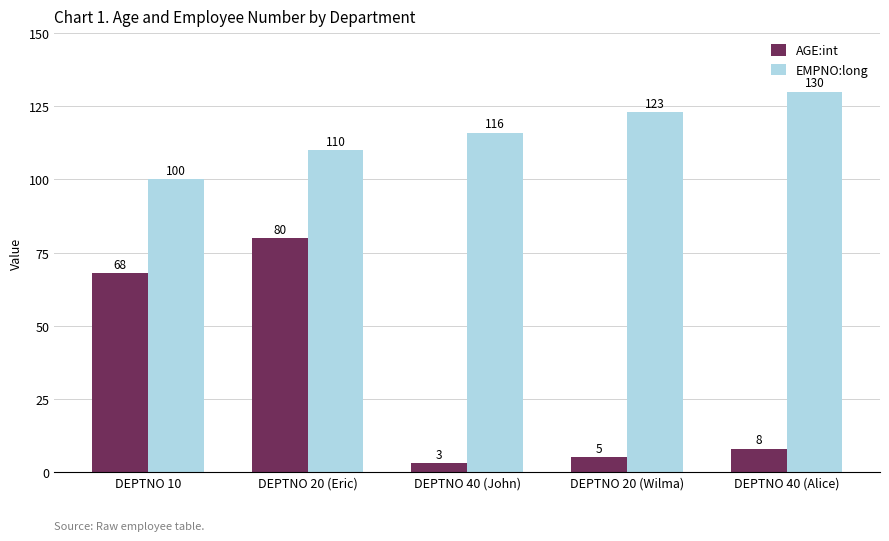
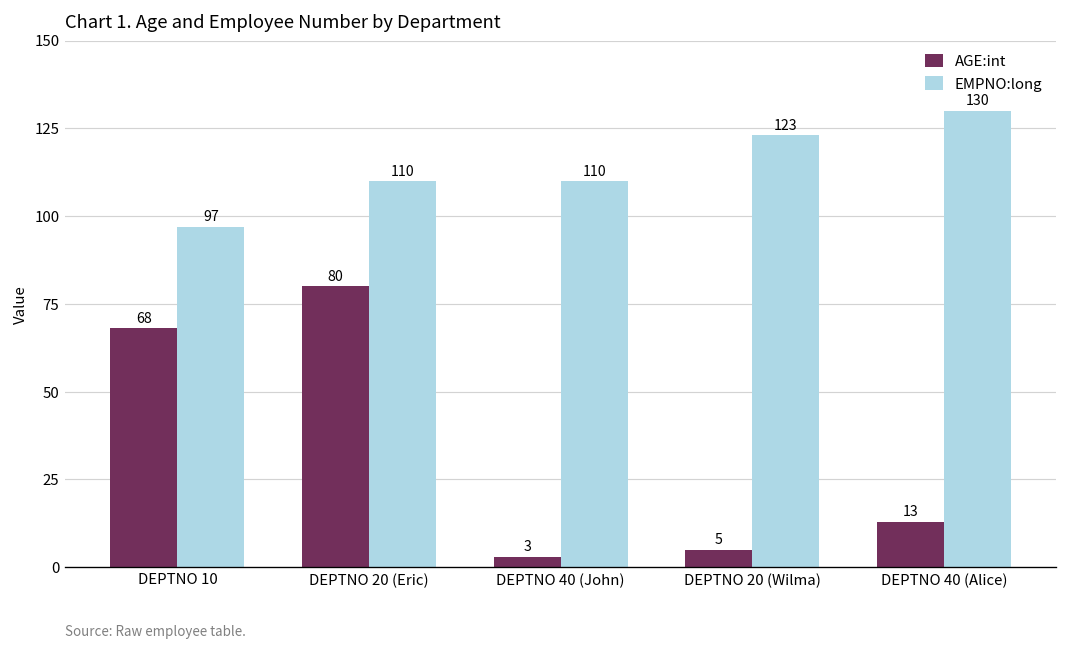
  {
    "AGE:int": {
      "DEPTNO 10": 68,
      "DEPTNO 20 (Eric)": 80,
      "DEPTNO 40 (John)": 3,
      "DEPTNO 20 (Wilma)": 5,
-     "DEPTNO 40 (Alice)": 8
+     "DEPTNO 40 (Alice)": 13
    },
    "EMPNO:long": {
-     "DEPTNO 10": 100,
+     "DEPTNO 10": 97,
      "DEPTNO 20 (Eric)": 110,
-     "DEPTNO 40 (John)": 116,
+     "DEPTNO 40 (John)": 110,
      "DEPTNO 20 (Wilma)": 123,
      "DEPTNO 40 (Alice)": 130
    }
  }
